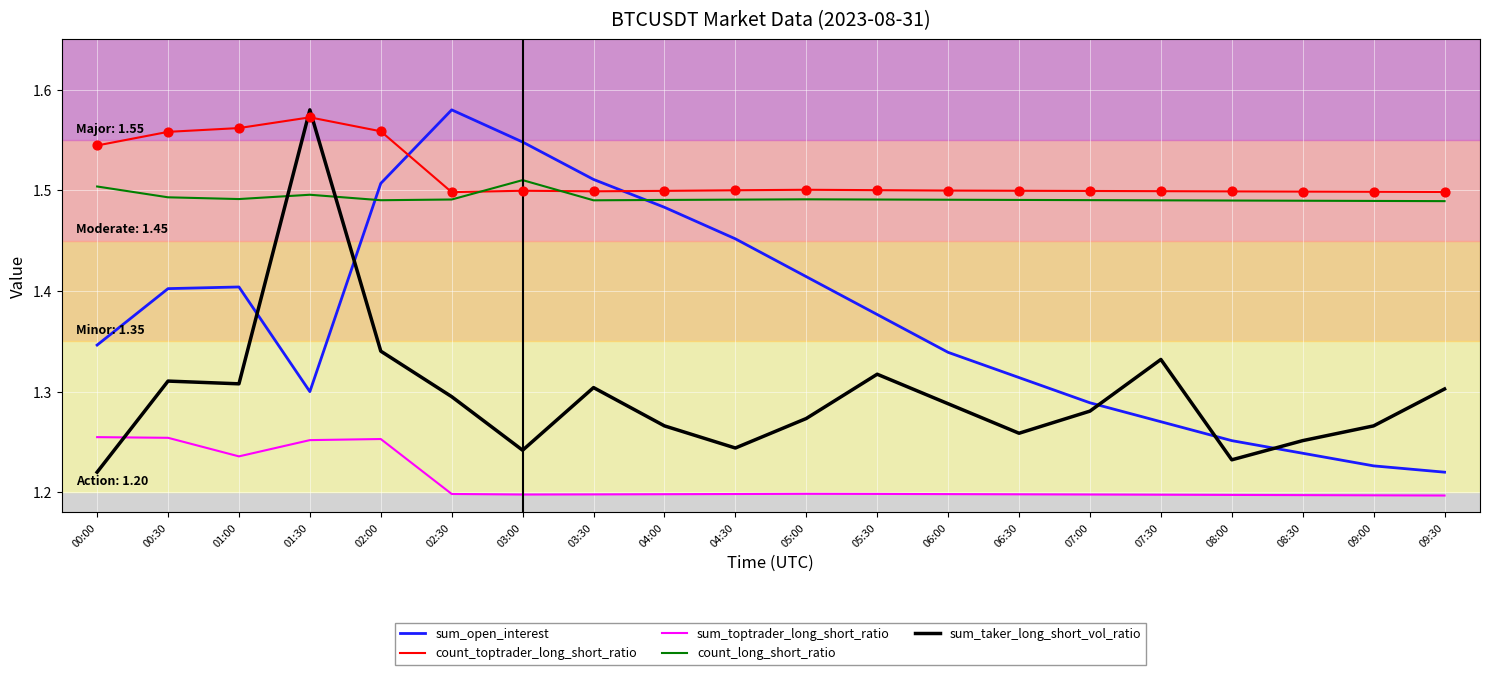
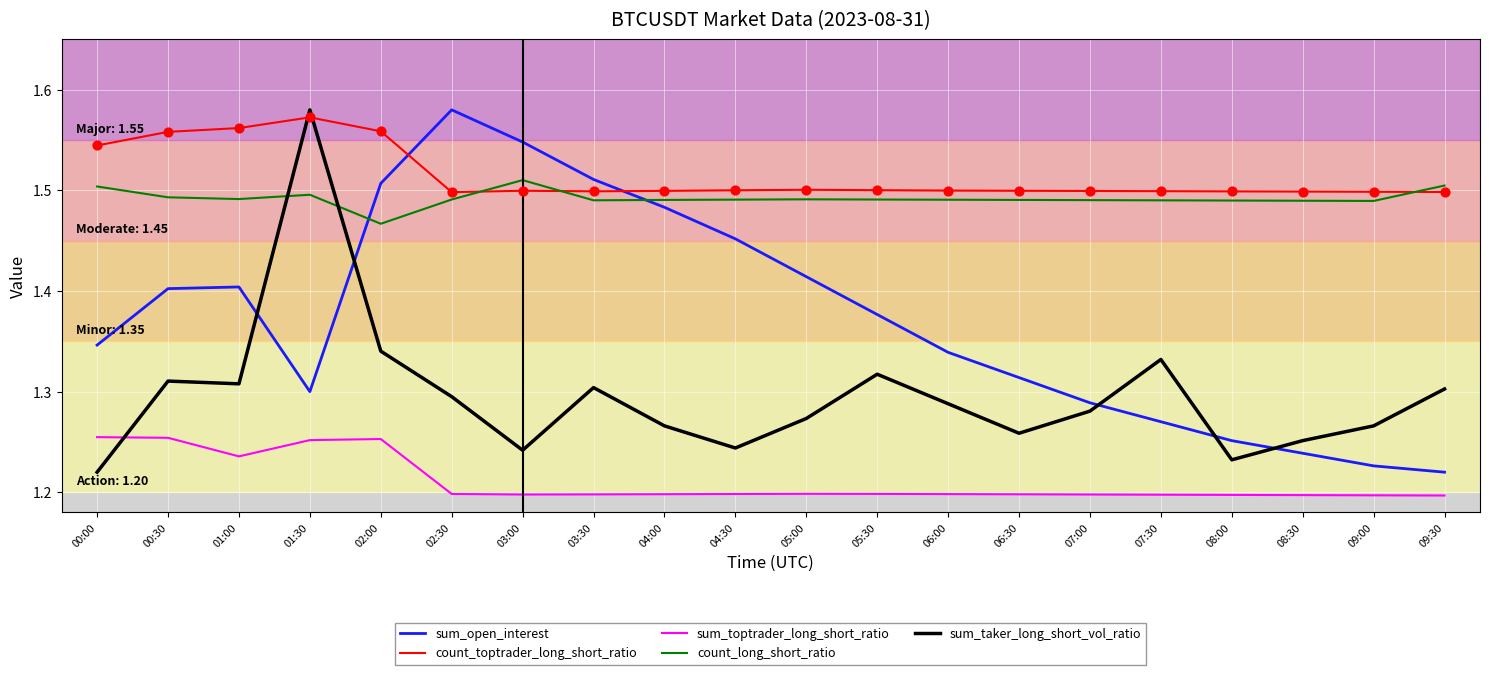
  {
    "sum_open_interest": {
      "00:00": 1.35
    },
    "count_toptrader_long_short_ratio": {
      "00:30": 1.558,
      "01:00": 1.562,
      "01:30": 1.573,
      "02:00": 1.559,
      "02:30": 1.498,
      "03:00": 1.500,
      "03:30": 1.499,
      "04:00": 1.500,
      "04:30": 1.500,
      "05:00": 1.501,
      "05:30": 1.500,
      "06:00": 1.500,
      "06:30": 1.500,
      "07:00": 1.499,
      "07:30": 1.499,
      "08:00": 1.499,
      "08:30": 1.499,
      "09:00": 1.499,
      "09:30": 1.498
    },
    "sum_toptrader_long_short_ratio": {
      "00:00": 1.255,
      "00:30": 1.254,
      "01:00": 1.236,
      "01:30": 1.252,
      "02:00": 1.253,
      "02:30": 1.198,
      "03:00": 1.198,
      "03:30": 1.198,
      "04:00": 1.198,
      "04:30": 1.198,
      "05:00": 1.199,
      "05:30": 1.198,
      "06:00": 1.198,
      "06:30": 1.198,
      "07:00": 1.198,
      "07:30": 1.198,
      "08:00": 1.197,
      "08:30": 1.197,
      "09:00": 1.197,
      "09:30": 1.197
    },
    "count_long_short_ratio": {
      "00:00": 1.504,
      "00:30": 1.493,
      "01:00": 1.491,
      "01:30": 1.496,
-     "02:00": 1.490,
+     "02:00": 1.467,
      "02:30": 1.491,
      "03:00": 1.510,
      "03:30": 1.490,
      "04:00": 1.491,
      "04:30": 1.491,
      "05:00": 1.491,
      "05:30": 1.491,
      "06:00": 1.491,
      "06:30": 1.491,
      "07:00": 1.490,
      "07:30": 1.490,
      "08:00": 1.490,
      "08:30": 1.490,
      "09:00": 1.490,
-     "09:30": 1.489
+     "09:30": 1.505
    },
    "sum_taker_long_short_vol_ratio": {
      "00:30": 1.311,
      "01:00": 1.308,
      "01:30": 1.580,
      "02:00": 1.340,
      "02:30": 1.295,
      "03:00": 1.242,
      "03:30": 1.304,
      "04:00": 1.266,
      "04:30": 1.244,
      "05:00": 1.273,
      "05:30": 1.317,
      "06:00": 1.288,
      "06:30": 1.259,
      "07:00": 1.281,
      "07:30": 1.332,
      "08:00": 1.232,
      "08:30": 1.251,
      "09:00": 1.266,
      "09:30": 1.303
    }
  }
